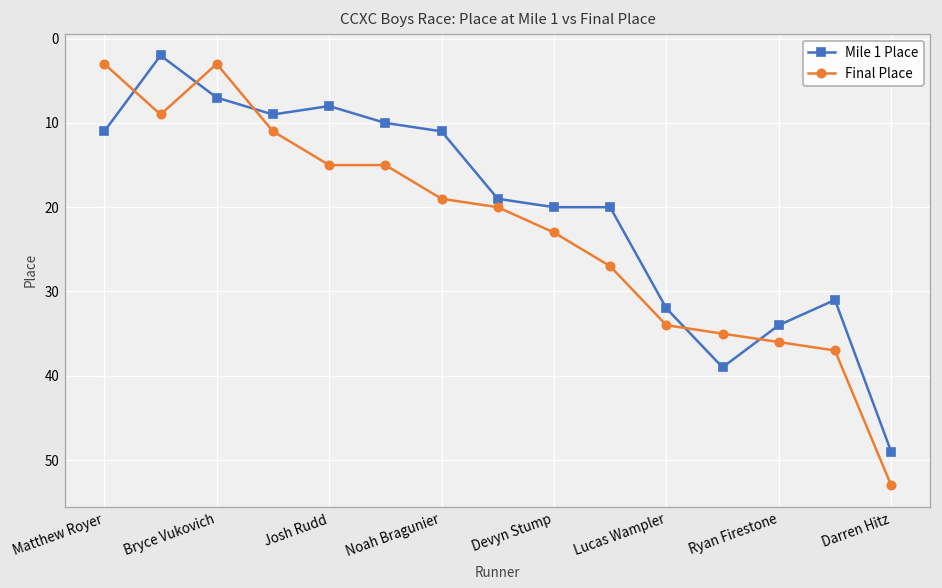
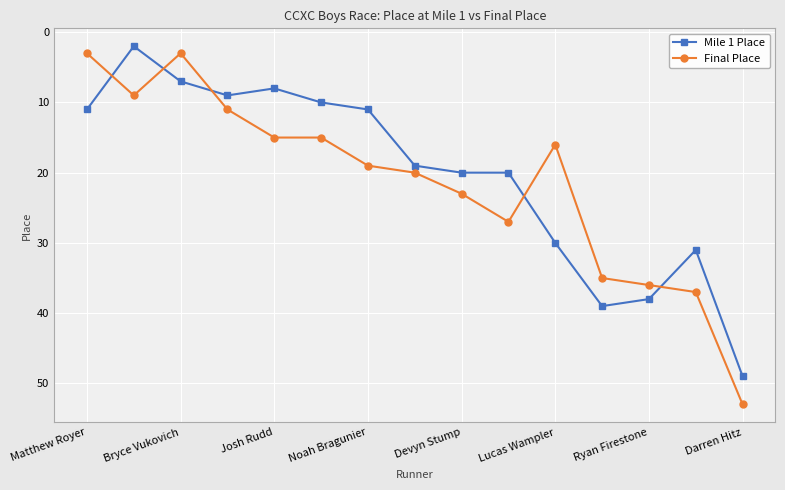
  {
    "Mile 1 Place": {
      "Matthew Royer": 11,
      "Bryce Vukovich": 7,
      "Josh Rudd": 8,
      "Noah Bragunier": 11,
      "Devyn Stump": 20,
-     "Lucas Wampler": 32,
-     "Ryan Firestone": 34,
+     "Lucas Wampler": 30,
+     "Ryan Firestone": 38,
      "Darren Hitz": 49
    },
    "Final Place": {
      "Matthew Royer": 3,
      "Bryce Vukovich": 3,
      "Josh Rudd": 15,
      "Noah Bragunier": 19,
      "Devyn Stump": 23,
-     "Lucas Wampler": 34,
+     "Lucas Wampler": 16,
      "Ryan Firestone": 36,
      "Darren Hitz": 53
    }
  }
